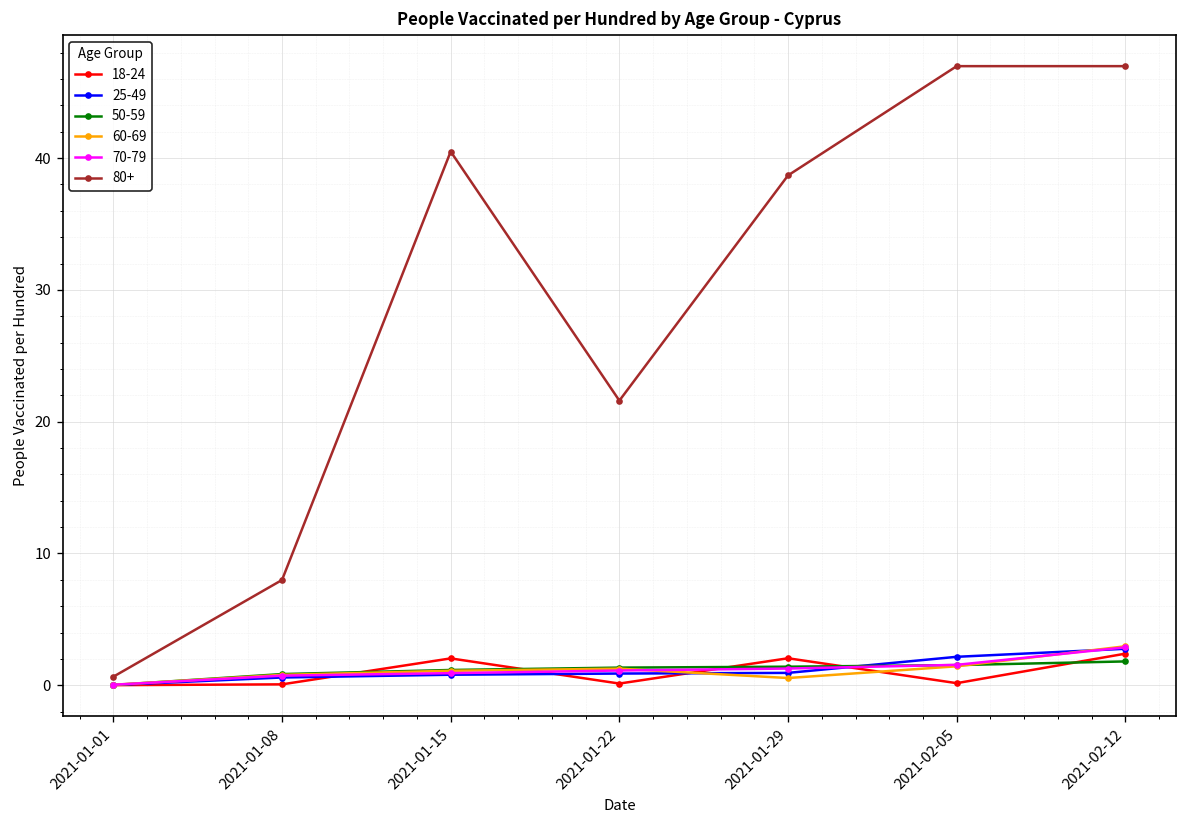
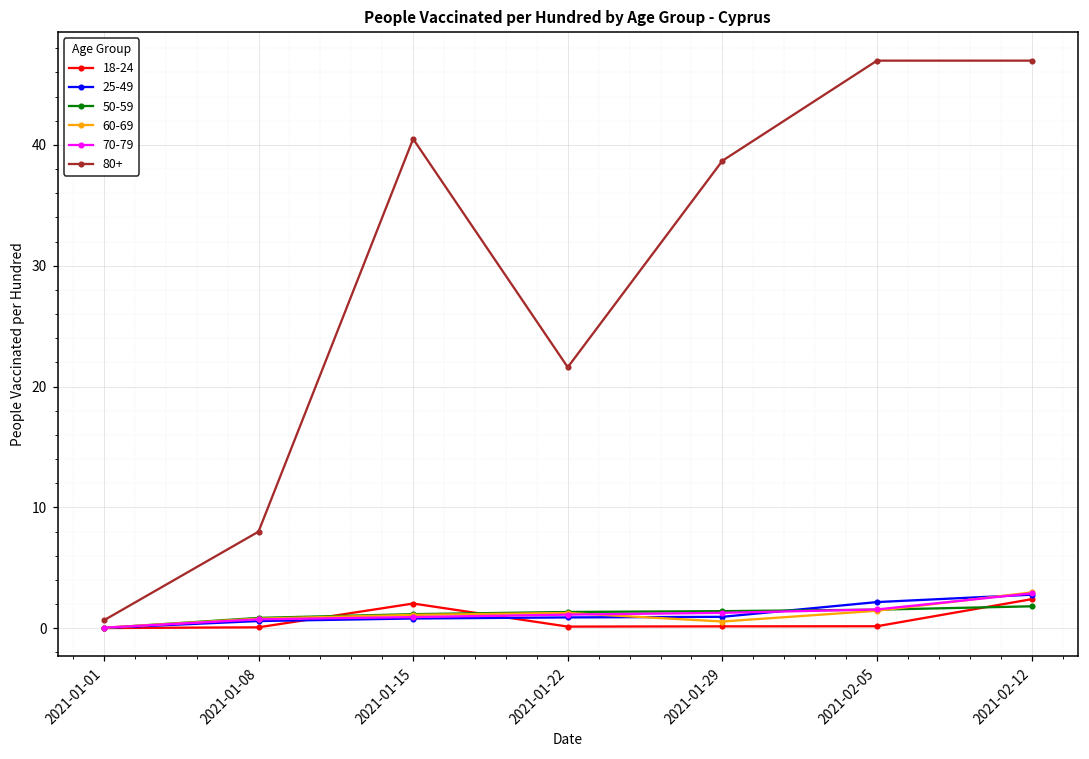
  {
    "18-24": {
      "2021-01-08": 0.1,
      "2021-01-15": 2.0,
      "2021-01-22": 0.1,
-     "2021-01-29": 2.1,
+     "2021-01-29": 0.2,
      "2021-02-05": 0.2,
      "2021-02-12": 2.4
    },
    "25-49": {
      "2021-01-29": 0.9,
      "2021-02-05": 2.2
    },
    "50-59": {
      "2021-02-12": 1.8
    },
    "60-69": {
      "2021-01-29": 0.6
    },
    "80+": {
      "2021-01-01": 0.7,
      "2021-01-08": 8.0,
      "2021-01-15": 40.5,
      "2021-01-22": 21.6,
      "2021-01-29": 38.7,
      "2021-02-05": 47.0,
      "2021-02-12": 47.0
    }
  }
